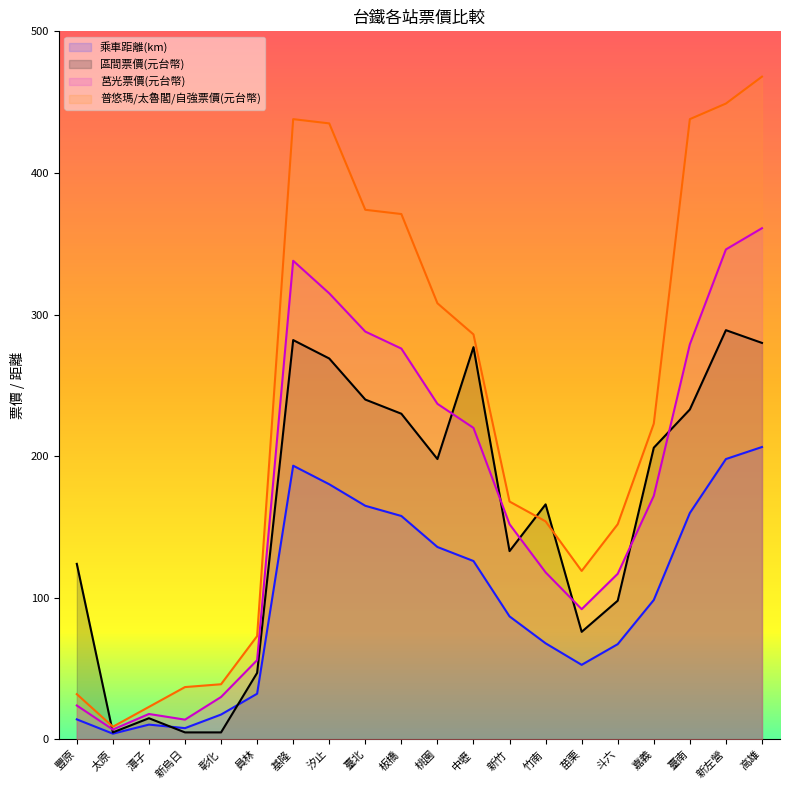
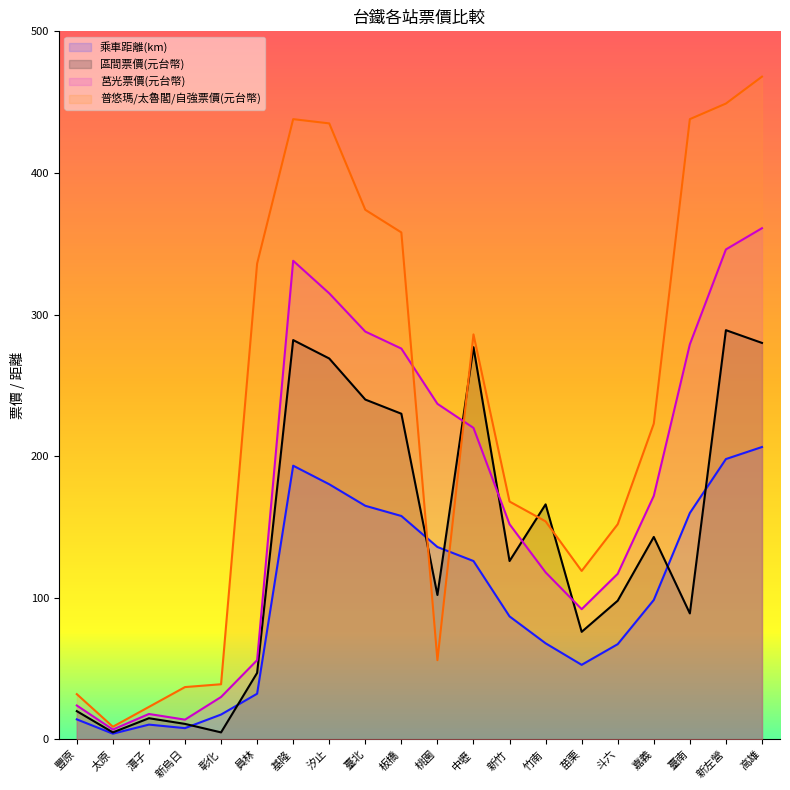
  {
    "區間票價(元台幣)": {
-     "豐原": 124,
+     "豐原": 20,
      "潭子": 15,
-     "新烏日": 5,
+     "新烏日": 11,
      "彰化": 5,
      "員林": 47,
      "基隆": 282,
      "汐止": 269,
      "臺北": 240,
      "板橋": 230,
-     "桃園": 198,
+     "桃園": 102,
      "中壢": 277,
-     "新竹": 133,
+     "新竹": 126,
      "竹南": 166,
      "苗栗": 76,
      "斗六": 98,
-     "嘉義": 206,
-     "臺南": 233,
+     "嘉義": 143,
+     "臺南": 89,
      "新左營": 289,
      "高雄": 280
    },
    "普悠瑪/太魯閣/自強票價(元台幣)": {
      "豐原": 32,
      "太原": 9,
      "潭子": 23,
      "新烏日": 37,
      "彰化": 39,
-     "員林": 73,
+     "員林": 336,
      "基隆": 438,
      "汐止": 435,
      "臺北": 374,
-     "板橋": 371,
-     "桃園": 308,
+     "板橋": 358,
+     "桃園": 56,
      "中壢": 286,
      "新竹": 168,
      "竹南": 154,
      "苗栗": 119,
      "斗六": 152,
      "嘉義": 223,
      "臺南": 438,
      "新左營": 449,
      "高雄": 468
    }
  }
